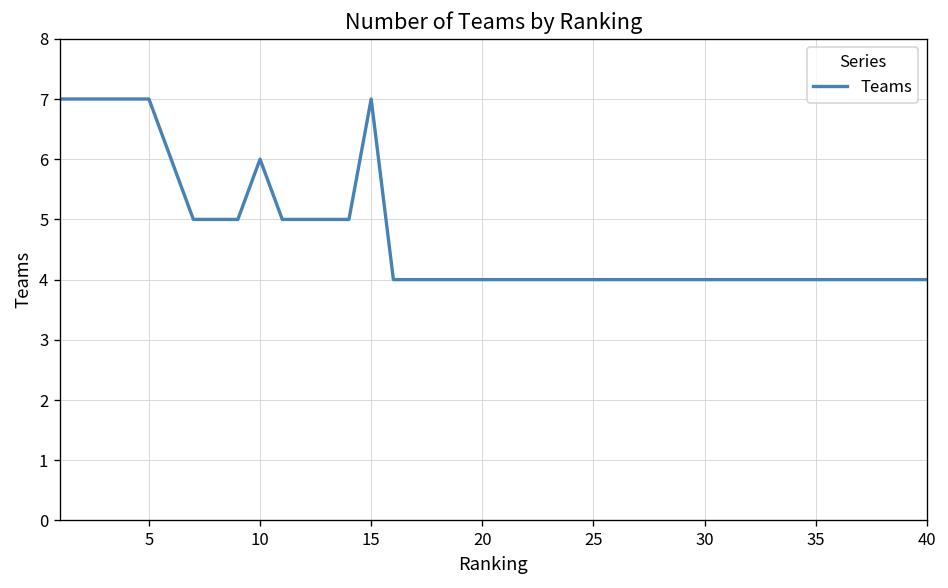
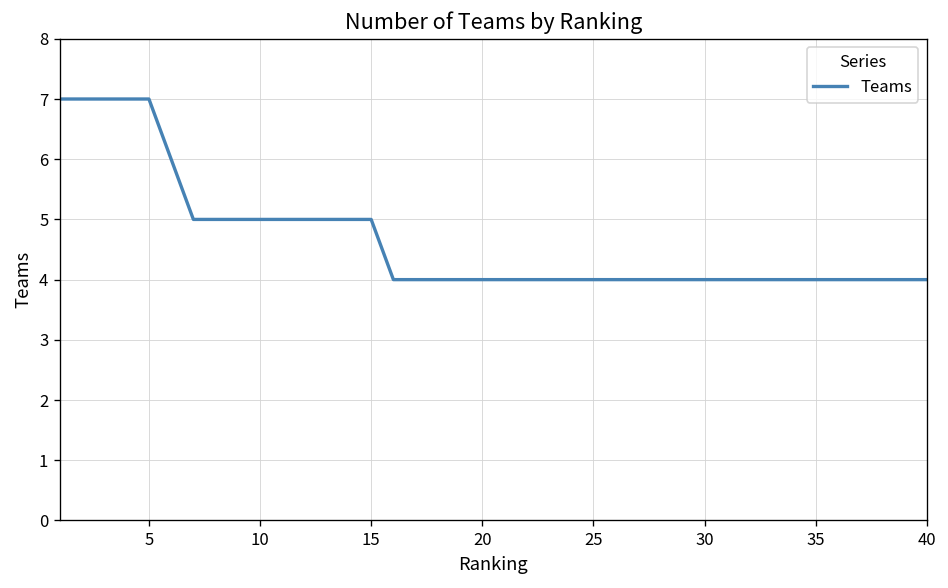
  {
    "5": 7,
-   "10": 6,
-   "15": 7,
+   "10": 5,
+   "15": 5,
    "20": 4,
    "25": 4,
    "30": 4,
    "35": 4,
    "40": 4
  }
